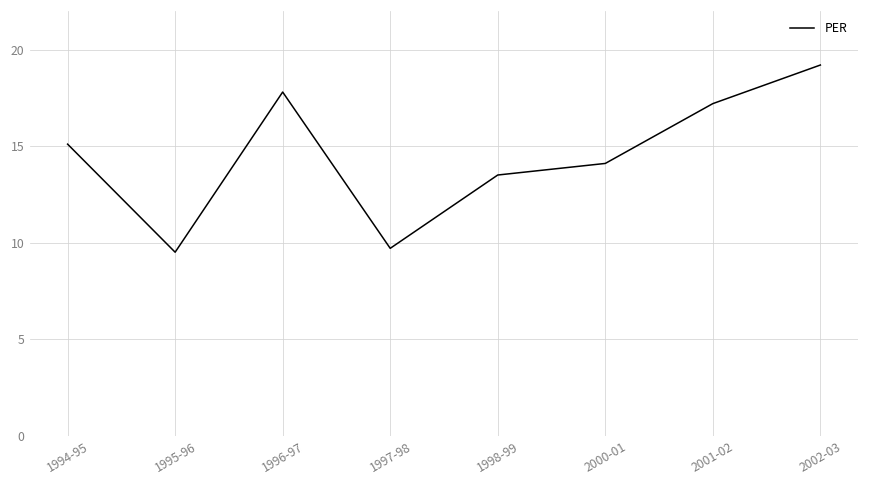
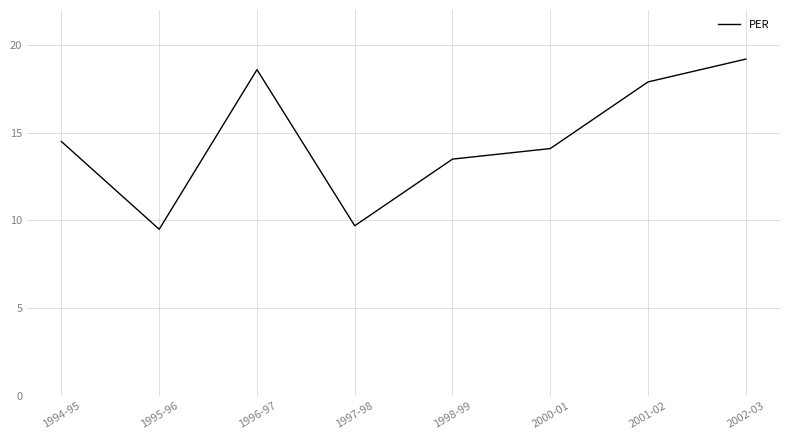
  {
-   "1994-95": 15.1,
+   "1994-95": 14.5,
    "1995-96": 9.5,
-   "1996-97": 17.8,
+   "1996-97": 18.6,
    "1997-98": 9.7,
    "1998-99": 13.5,
    "2000-01": 14.1,
-   "2001-02": 17.2,
+   "2001-02": 17.9,
    "2002-03": 19.2
  }
